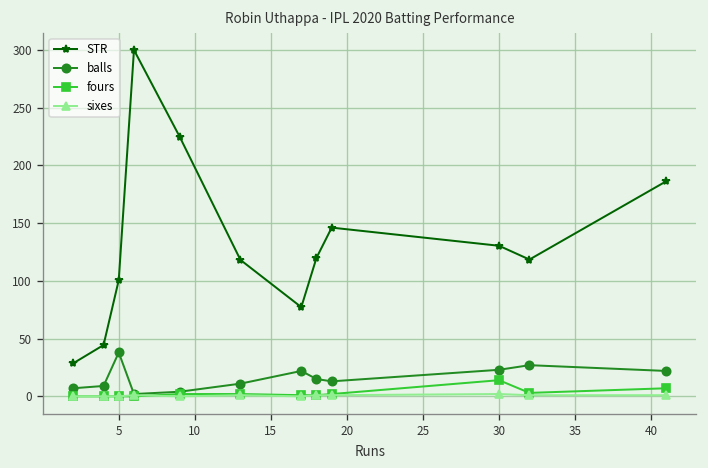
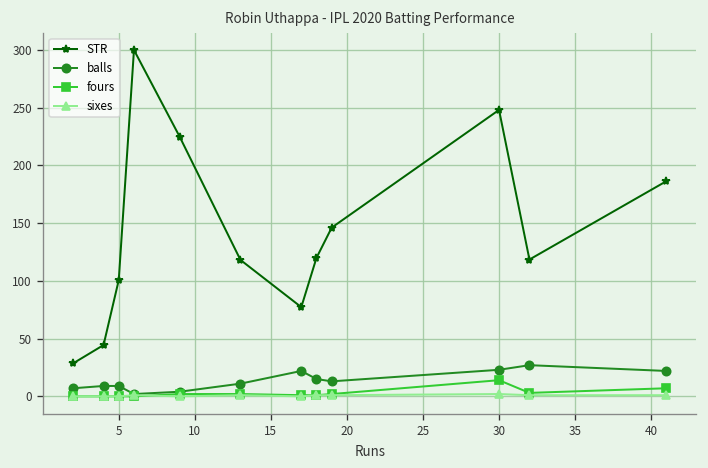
  {
    "STR": {
      "5": 100,
-     "30": 130
+     "30": 250
    },
    "balls": {
-     "5": 40,
+     "5": 10,
      "30": 20
    },
    "fours": {
      "30": 10
    },
    "sixes": {
      "30": 0
    }
  }
